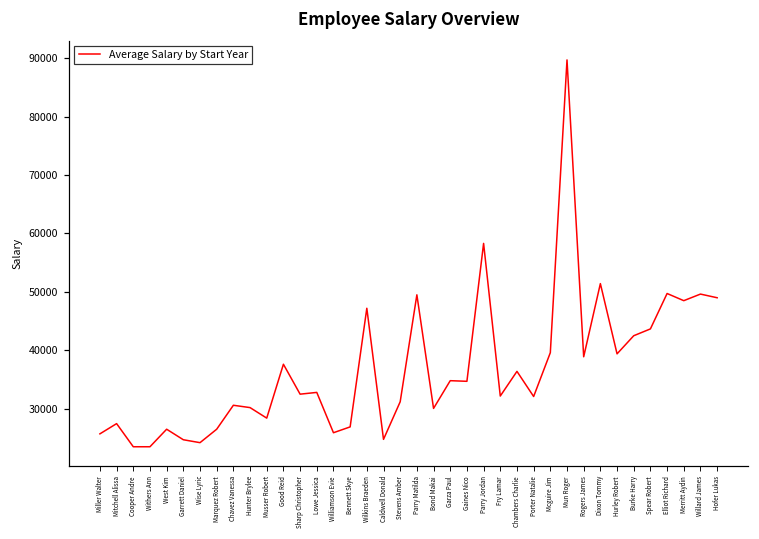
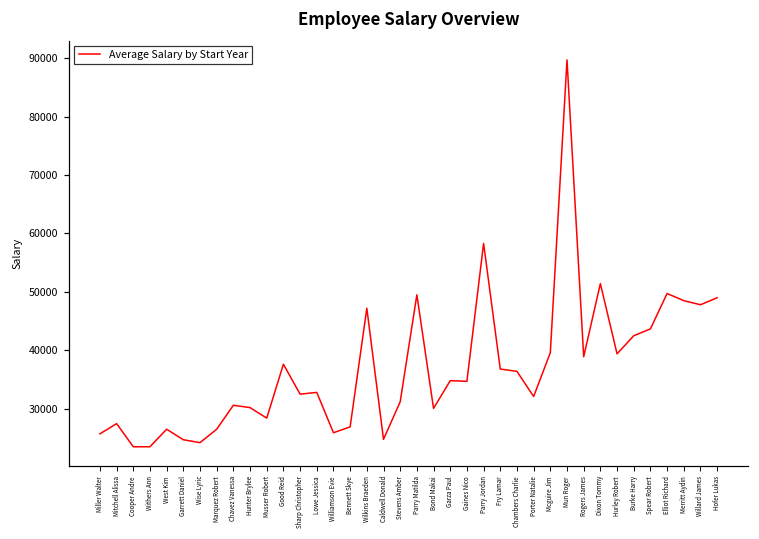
  {
    "Miller Walter": 26000,
    "Mitchell Alissa": 27000,
    "Cooper Andre": 24000,
    "Withers Ann": 24000,
    "West Kim": 27000,
    "Garrett Daniel": 25000,
    "Wise Lyric": 24000,
    "Marquez Robert": 27000,
    "Chavez Vanessa": 31000,
    "Hunter Brylee": 30000,
    "Musser Robert": 28000,
    "Good Reid": 38000,
    "Sharp Christopher": 33000,
    "Lowe Jessica": 33000,
    "Williamson Evie": 26000,
    "Bennett Skye": 27000,
    "Wilkins Braeden": 47000,
    "Caldwell Donald": 25000,
    "Stevens Amber": 31000,
    "Parry Matilda": 50000,
    "Bond Makai": 30000,
    "Garza Paul": 35000,
    "Gaines Nico": 35000,
    "Parry Jordan": 58000,
-   "Fry Lamar": 32000,
+   "Fry Lamar": 37000,
    "Chambers Charlie": 36000,
    "Porter Natalie": 32000,
    "Mcguire Jim": 40000,
    "Mun Roger": 90000,
    "Rogers James": 39000,
    "Dixon Tommy": 51000,
    "Hurley Robert": 39000,
    "Burke Harry": 43000,
    "Spear Robert": 44000,
    "Elliot Richard": 50000,
    "Merritt Aydin": 49000,
-   "Willard James": 50000,
+   "Willard James": 48000,
    "Hofer Lukas": 49000
  }
